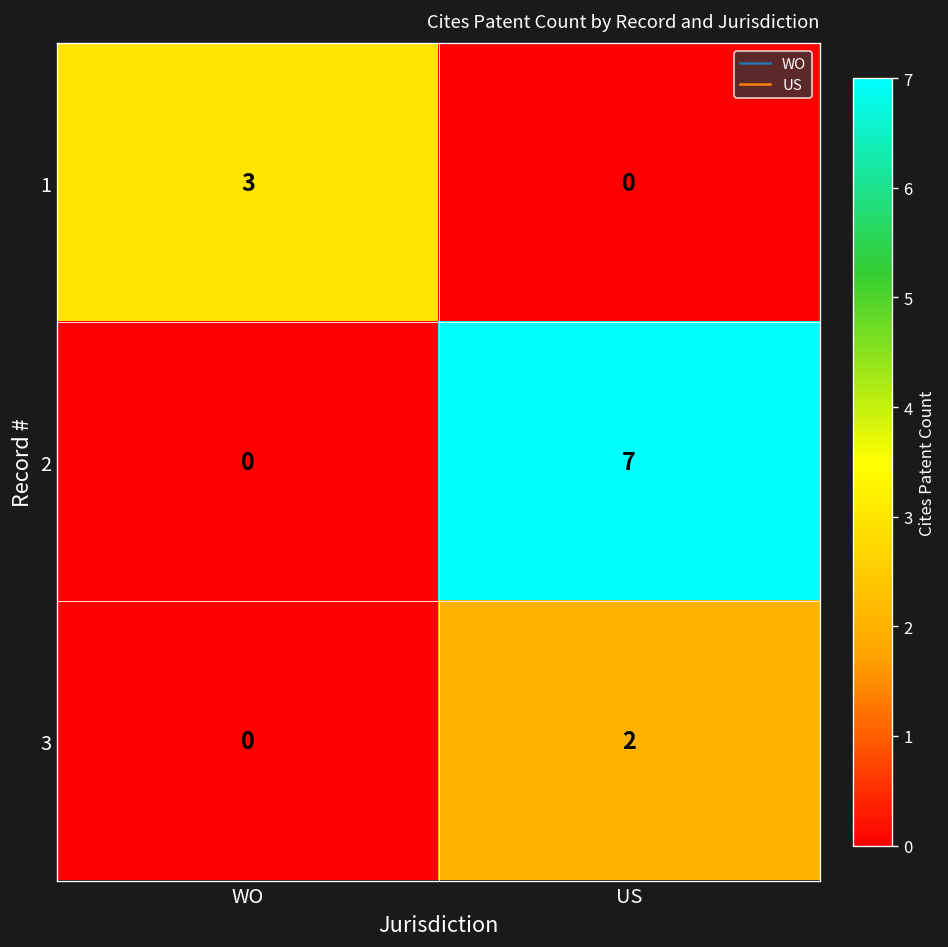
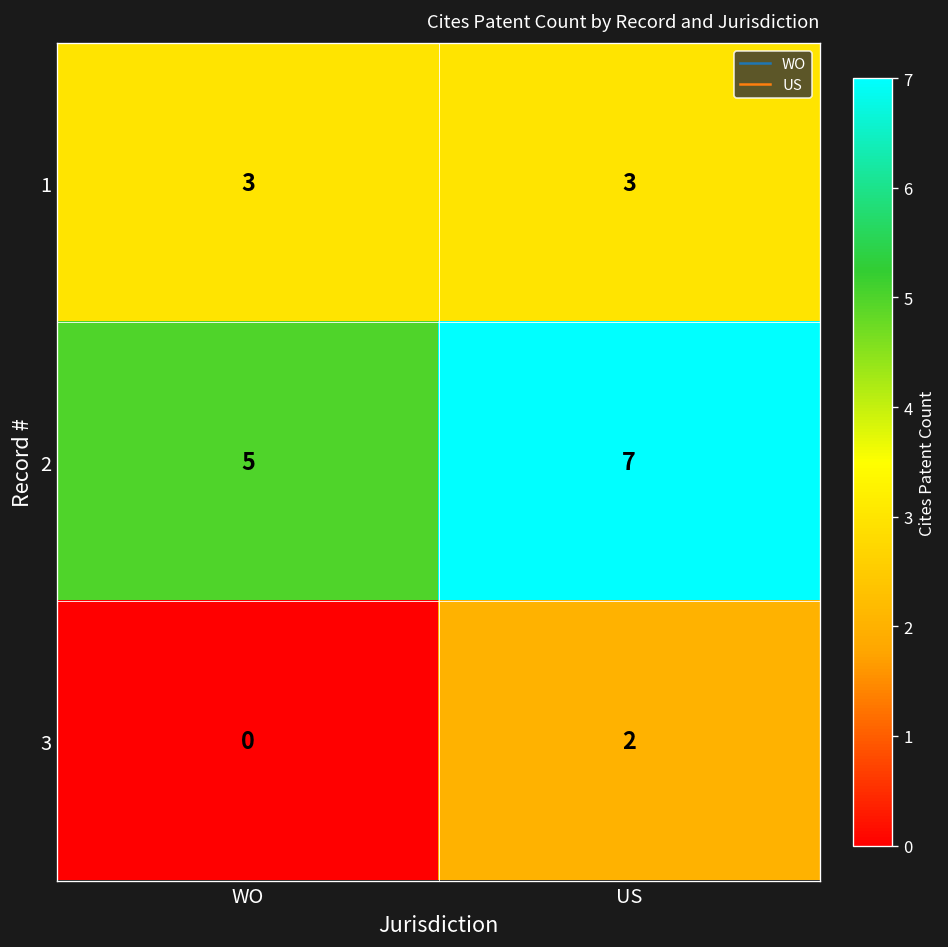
  {
    "1": {
      "WO": 3,
-     "US": 0
+     "US": 3
    },
    "2": {
-     "WO": 0,
+     "WO": 5,
      "US": 7
    },
    "3": {
      "WO": 0,
      "US": 2
    }
  }
